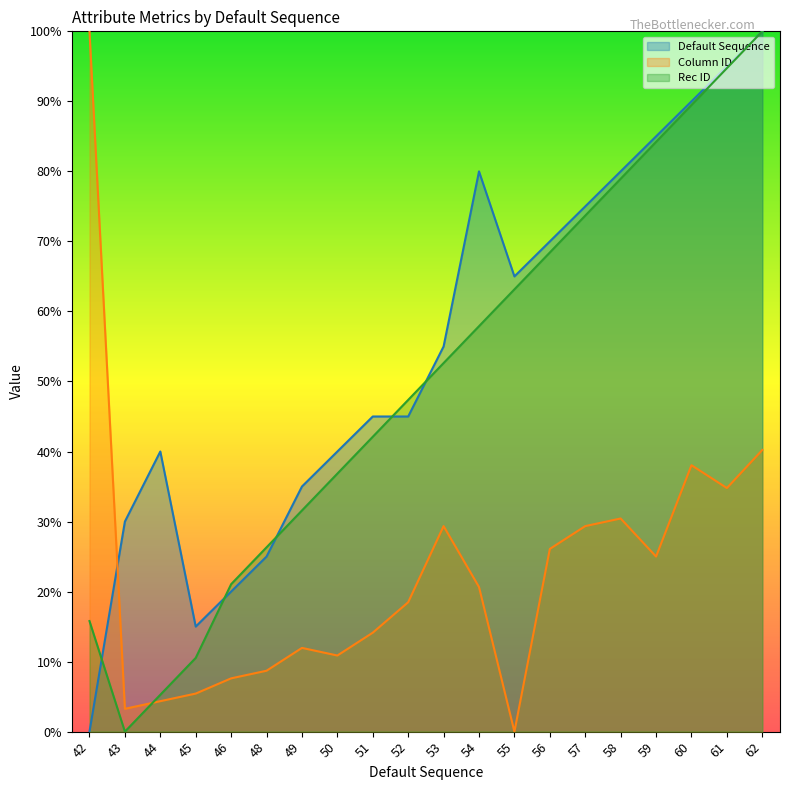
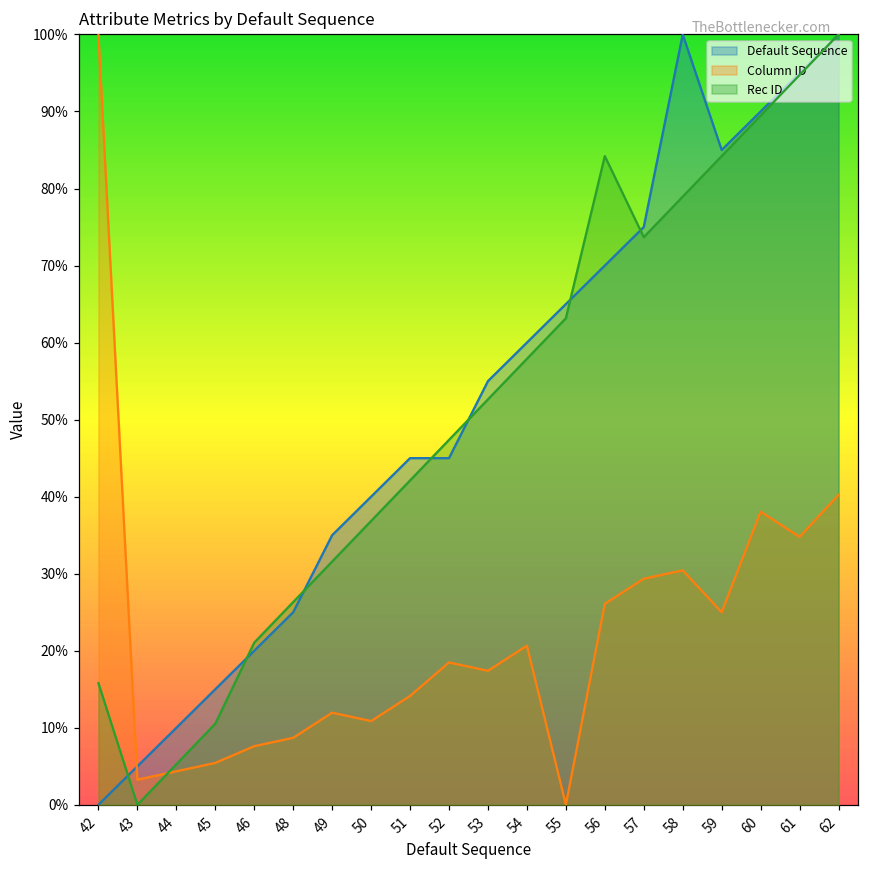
  {
    "Default Sequence": {
      "42": "0%",
-     "43": "30%",
-     "44": "40%",
+     "43": "5%",
+     "44": "10%",
      "45": "15%",
      "46": "20%",
      "48": "25%",
      "49": "35%",
      "50": "40%",
      "51": "45%",
      "52": "45%",
      "53": "55%",
-     "54": "80%",
+     "54": "60%",
      "55": "65%",
      "56": "70%",
      "57": "75%",
-     "58": "80%",
+     "58": "100%",
      "59": "85%",
      "60": "90%"
    },
    "Column ID": {
      "42": "100%",
      "43": "3%",
      "44": "4%",
      "45": "5%",
      "46": "8%",
      "48": "9%",
      "49": "12%",
      "50": "11%",
      "51": "14%",
      "52": "18%",
-     "53": "29%",
+     "53": "17%",
      "54": "21%",
      "55": "0%",
      "56": "26%",
      "57": "29%",
      "58": "30%",
      "59": "25%",
      "60": "38%",
      "61": "35%",
      "62": "40%"
    },
    "Rec ID": {
      "42": "16%",
      "43": "0%",
      "44": "5%",
      "45": "11%",
      "46": "21%",
      "48": "26%",
      "49": "32%",
      "50": "37%",
      "51": "42%",
      "52": "47%",
      "53": "53%",
      "54": "58%",
      "55": "63%",
-     "56": "68%",
+     "56": "84%",
      "57": "74%",
      "58": "79%",
      "59": "84%",
      "60": "89%"
    }
  }
